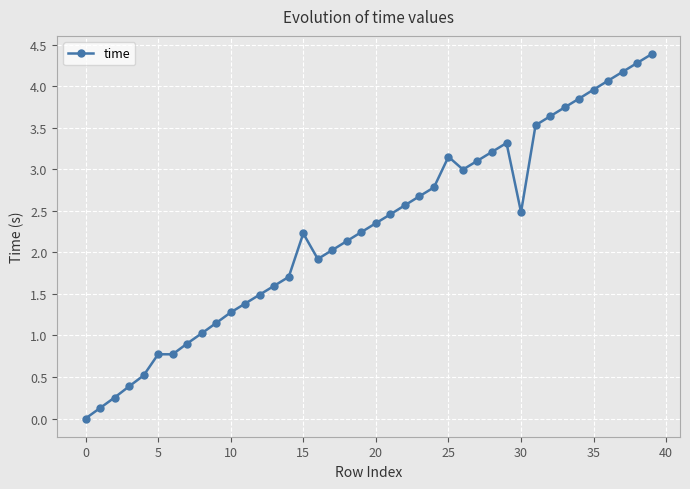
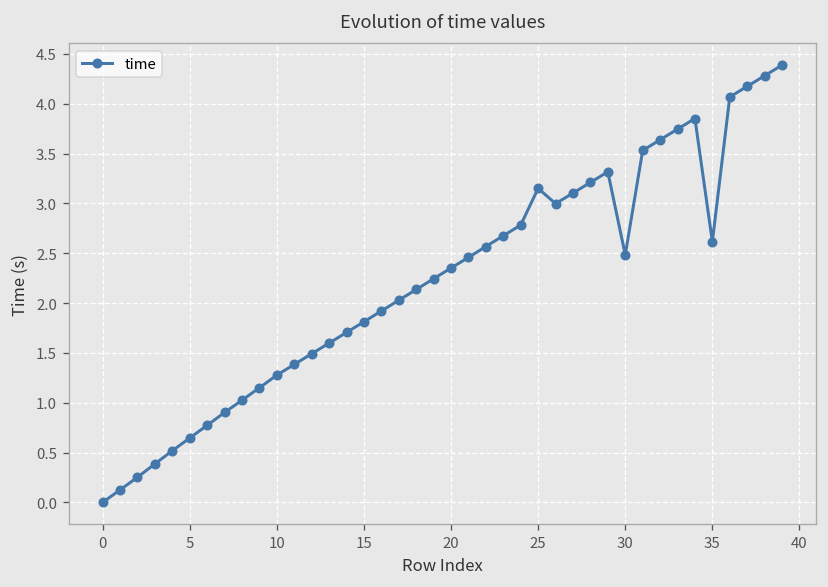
  {
    "0": 0.0,
-   "5": 0.8,
+   "5": 0.6,
    "10": 1.3,
-   "15": 2.2,
+   "15": 1.8,
    "20": 2.4,
    "25": 3.2,
    "30": 2.5,
-   "35": 4.0
+   "35": 2.6
  }
